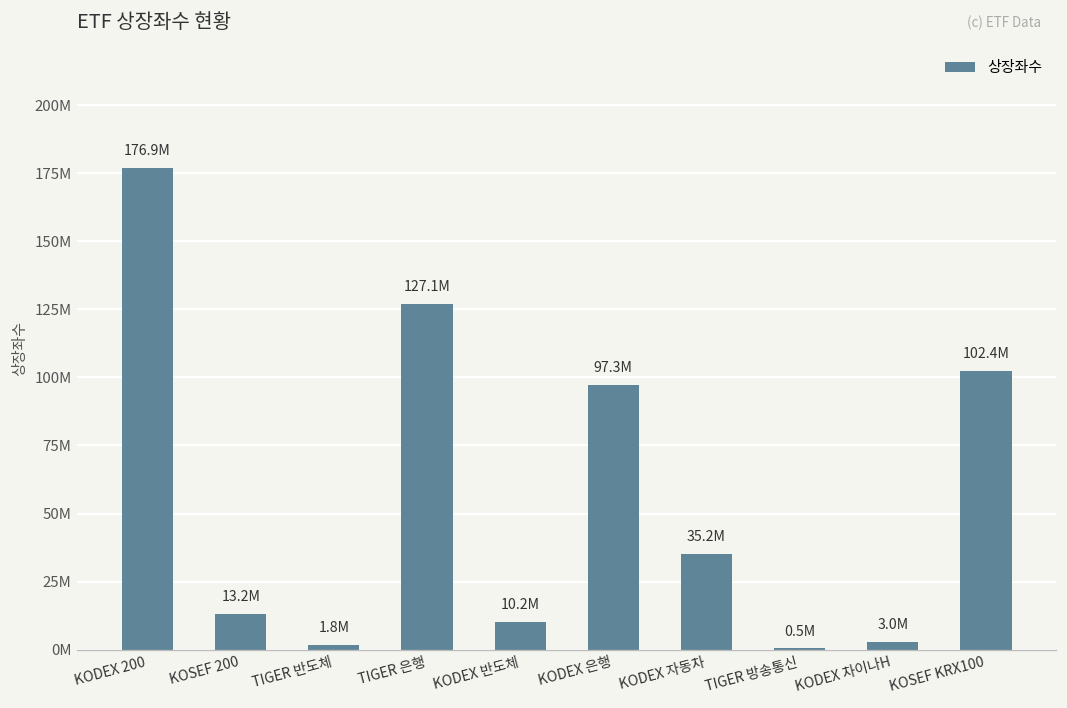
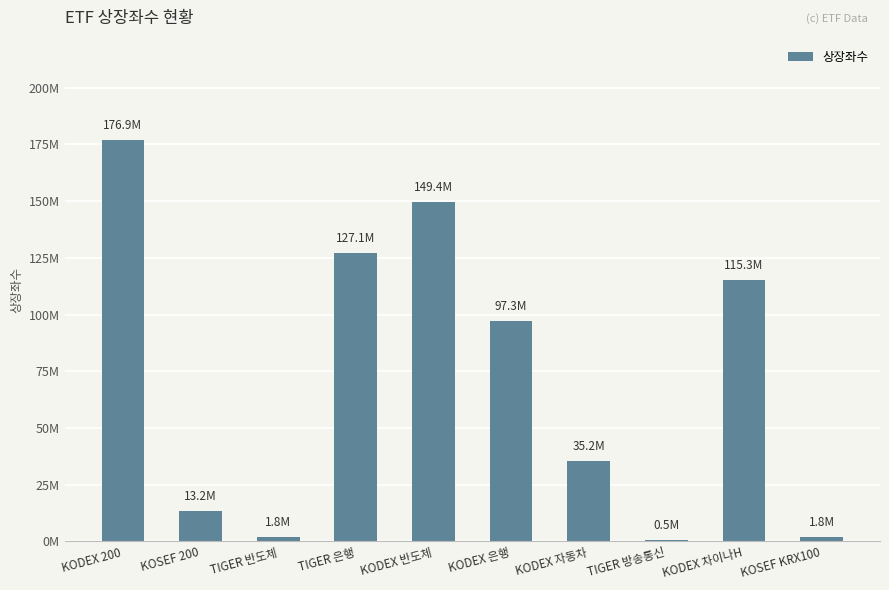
  {
    "KODEX 200": "176.9M",
    "KOSEF 200": "13.2M",
    "TIGER 반도체": "1.8M",
    "TIGER 은행": "127.1M",
-   "KODEX 반도체": "10.2M",
+   "KODEX 반도체": "149.4M",
    "KODEX 은행": "97.3M",
    "KODEX 자동차": "35.2M",
    "TIGER 방송통신": "0.5M",
-   "KODEX 차이나H": "3.0M",
-   "KOSEF KRX100": "102.4M"
+   "KODEX 차이나H": "115.3M",
+   "KOSEF KRX100": "1.8M"
  }
